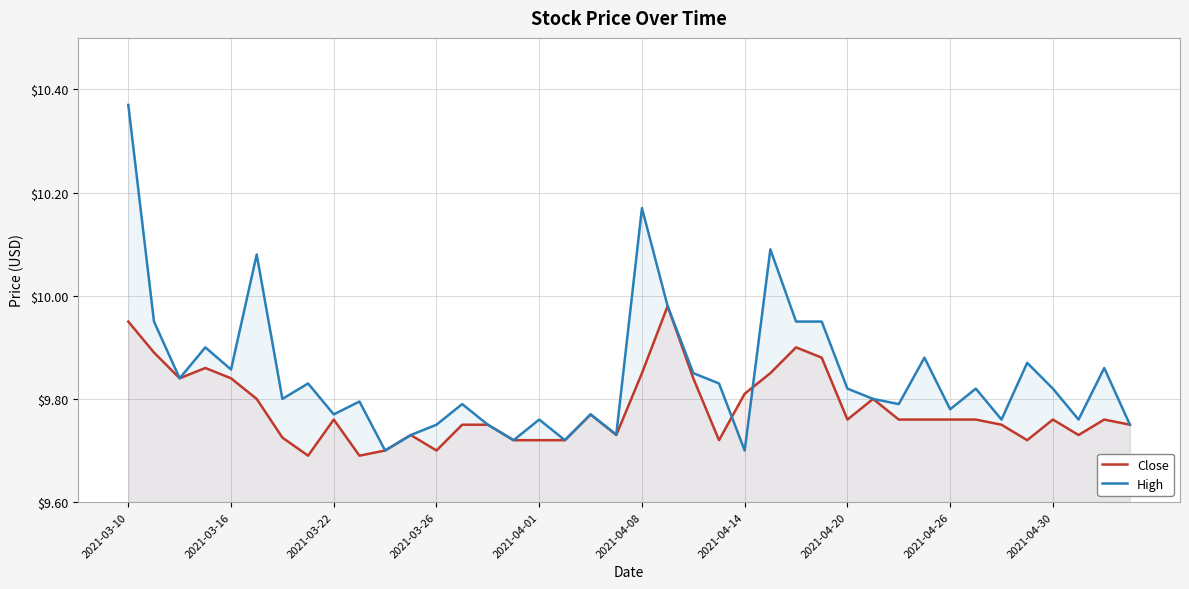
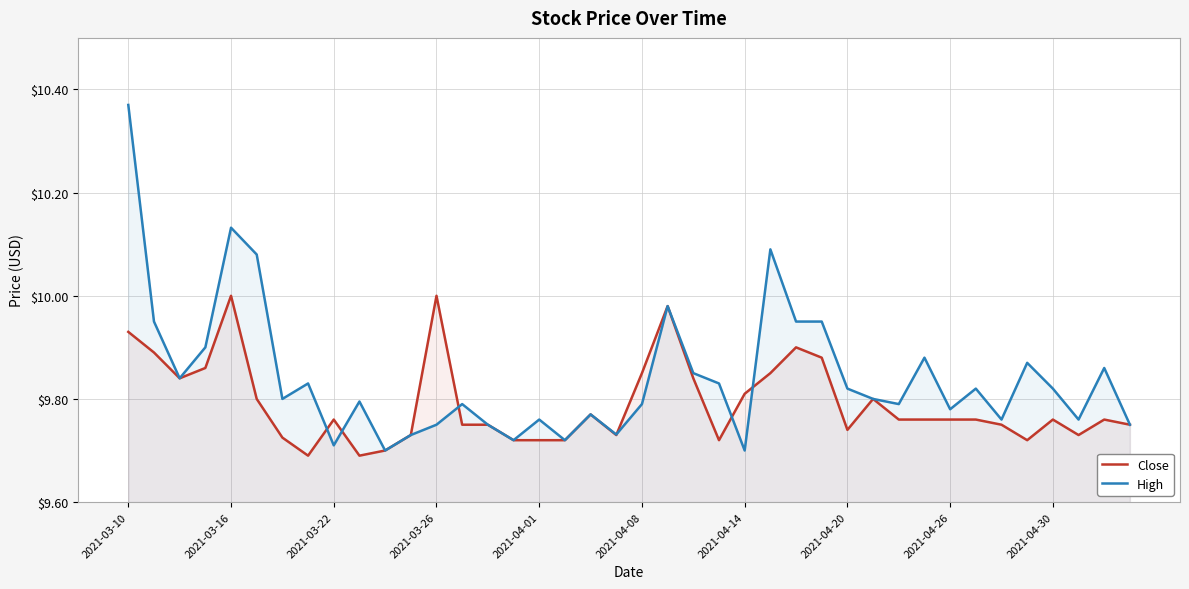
  {
    "Close": {
-     "2021-03-10": "$9.95",
-     "2021-03-16": "$9.84",
+     "2021-03-10": "$9.93",
+     "2021-03-16": "$10.00",
      "2021-03-22": "$9.76",
-     "2021-03-26": "$9.7",
+     "2021-03-26": "$10.0",
      "2021-04-01": "$9.72",
      "2021-04-08": "$9.85",
      "2021-04-14": "$9.81",
-     "2021-04-20": "$9.76",
+     "2021-04-20": "$9.74",
      "2021-04-26": "$9.76",
      "2021-04-30": "$9.76"
    },
    "High": {
      "2021-03-10": "$10.37",
-     "2021-03-16": "$9.86",
-     "2021-03-22": "$9.77",
+     "2021-03-16": "$10.13",
+     "2021-03-22": "$9.71",
      "2021-03-26": "$9.75",
      "2021-04-01": "$9.76",
-     "2021-04-08": "$10.17",
+     "2021-04-08": "$9.79",
      "2021-04-14": "$9.70",
      "2021-04-20": "$9.82",
      "2021-04-26": "$9.78",
      "2021-04-30": "$9.82"
    }
  }
